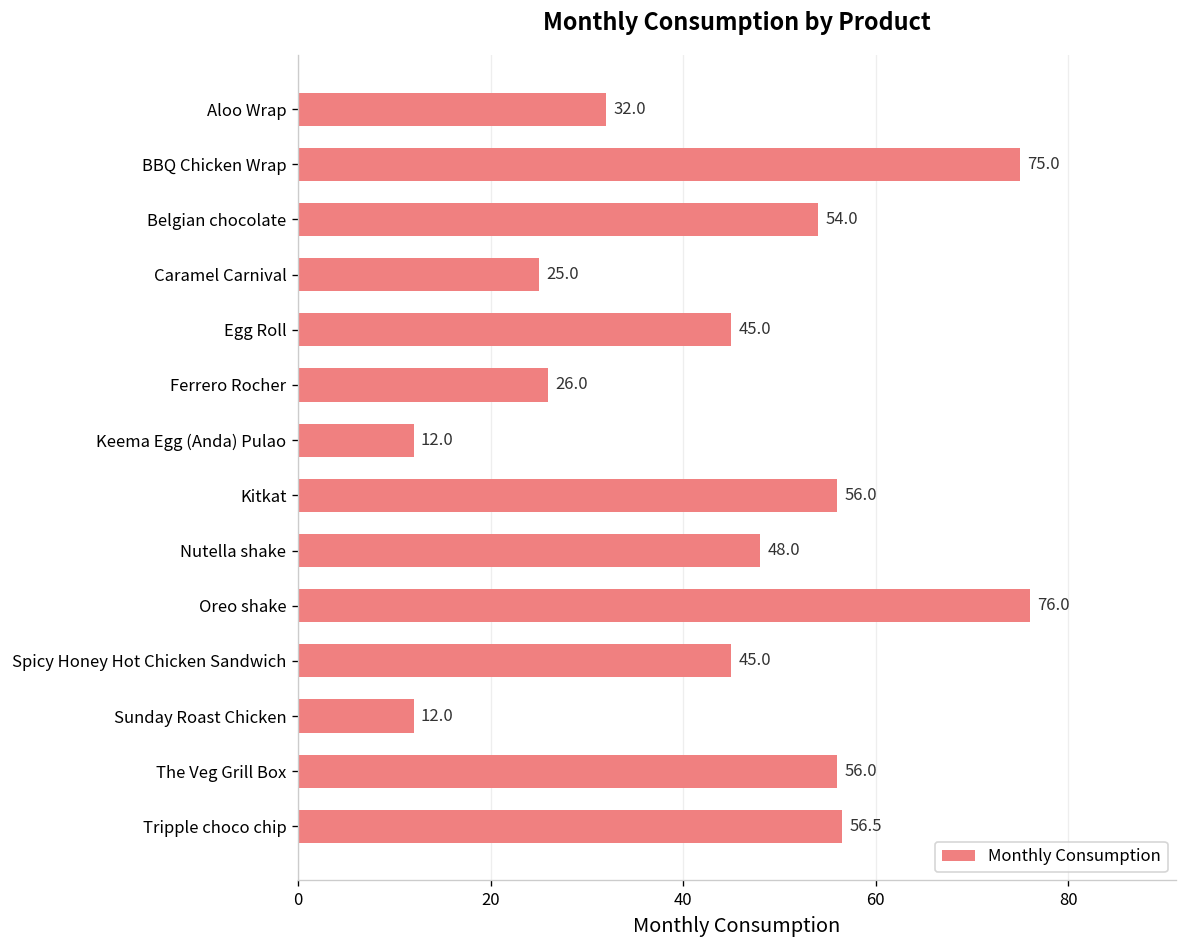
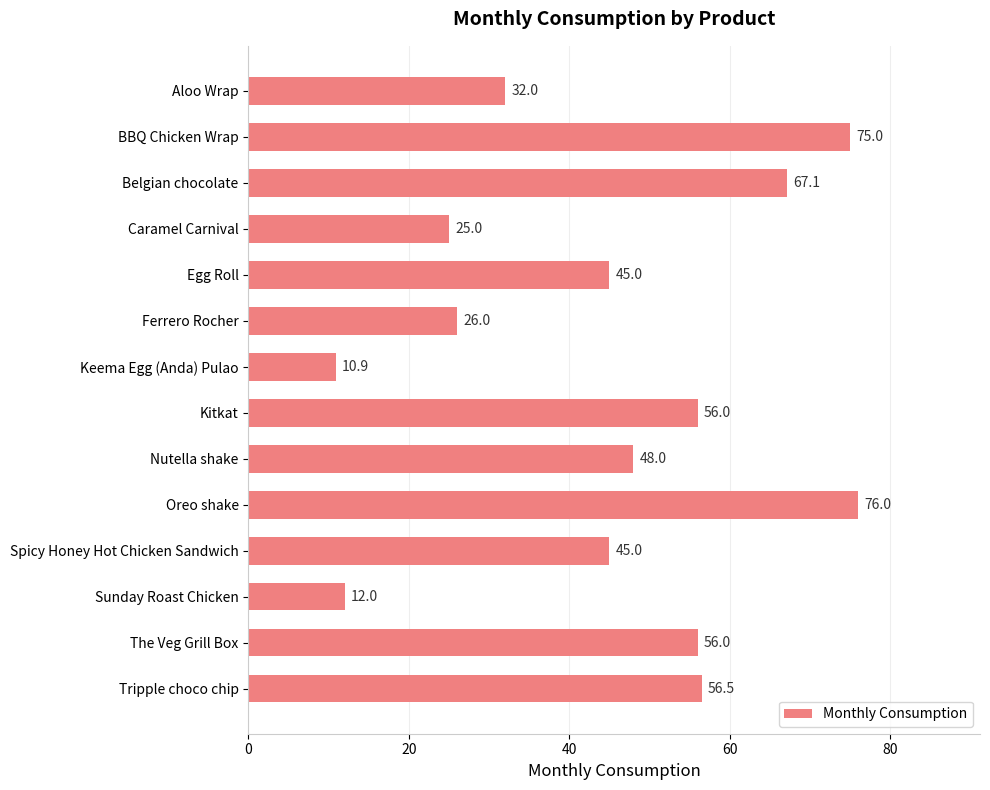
  {
    "Aloo Wrap": 32.0,
    "BBQ Chicken Wrap": 75.0,
-   "Belgian chocolate": 54.0,
+   "Belgian chocolate": 67.1,
    "Caramel Carnival": 25.0,
    "Egg Roll": 45.0,
    "Ferrero Rocher": 26.0,
-   "Keema Egg (Anda) Pulao": 12.0,
+   "Keema Egg (Anda) Pulao": 10.9,
    "Kitkat": 56.0,
    "Nutella shake": 48.0,
    "Oreo shake": 76.0,
    "Spicy Honey Hot Chicken Sandwich": 45.0,
    "Sunday Roast Chicken": 12.0,
    "The Veg Grill Box": 56.0,
    "Tripple choco chip": 56.5
  }
